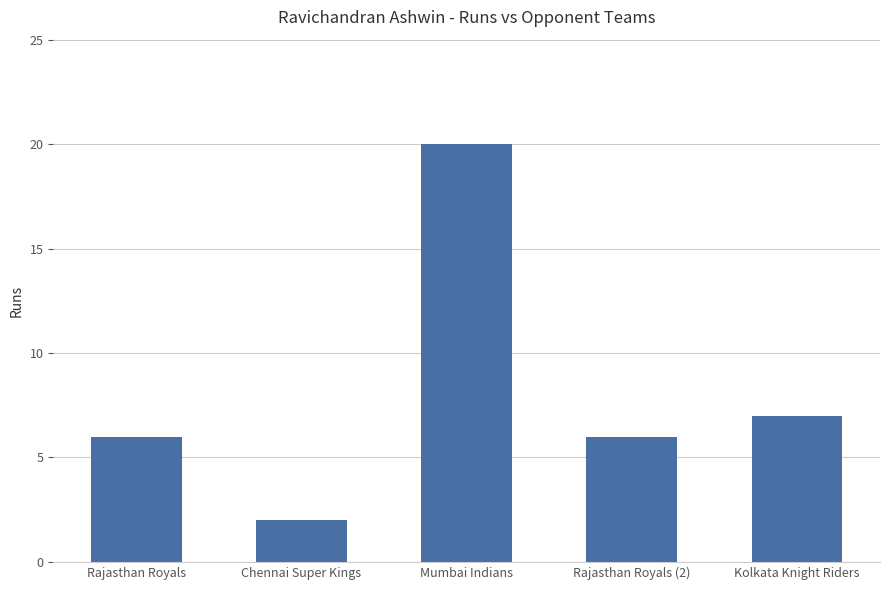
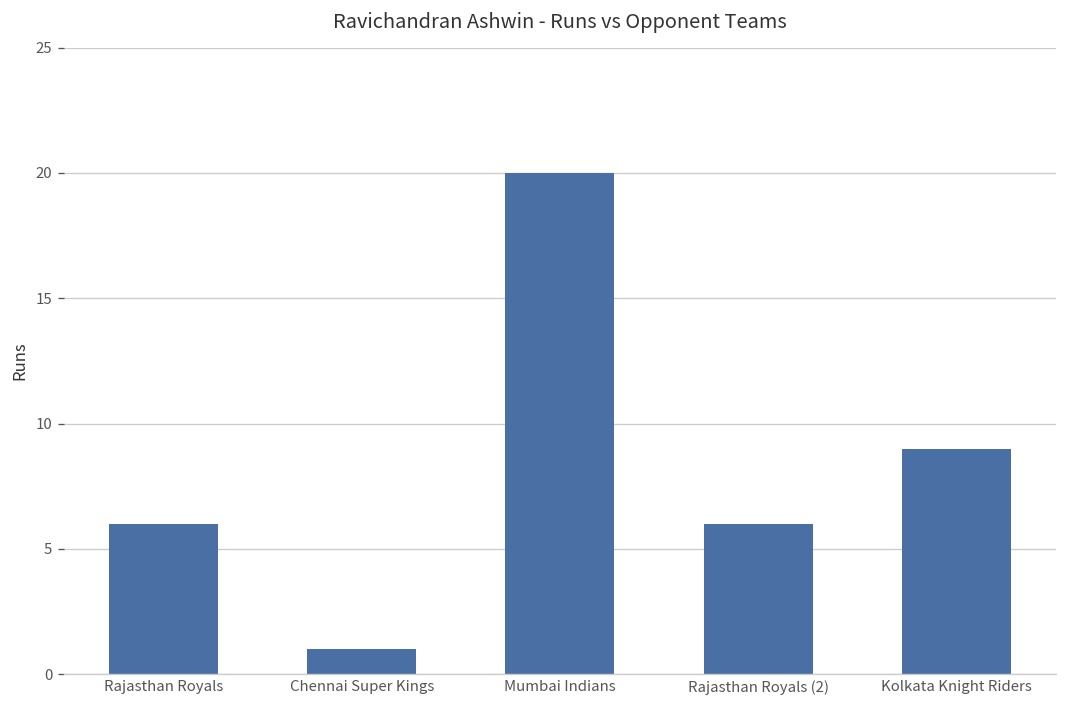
  {
    "Rajasthan Royals": 6,
-   "Chennai Super Kings": 2,
+   "Chennai Super Kings": 1,
    "Mumbai Indians": 20,
    "Rajasthan Royals (2)": 6,
-   "Kolkata Knight Riders": 7
+   "Kolkata Knight Riders": 9
  }
